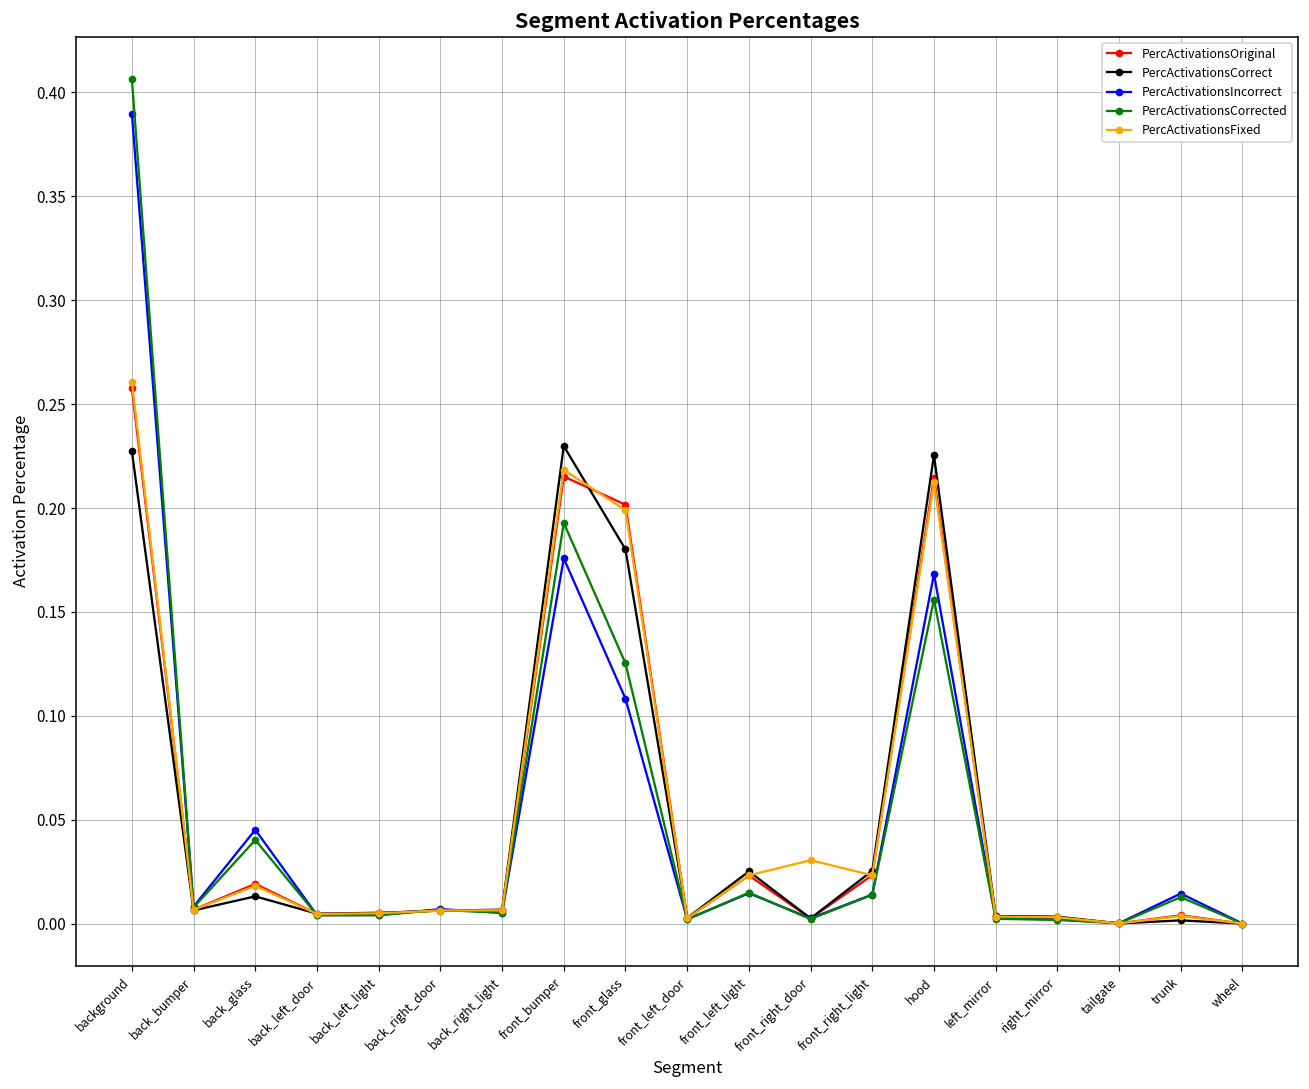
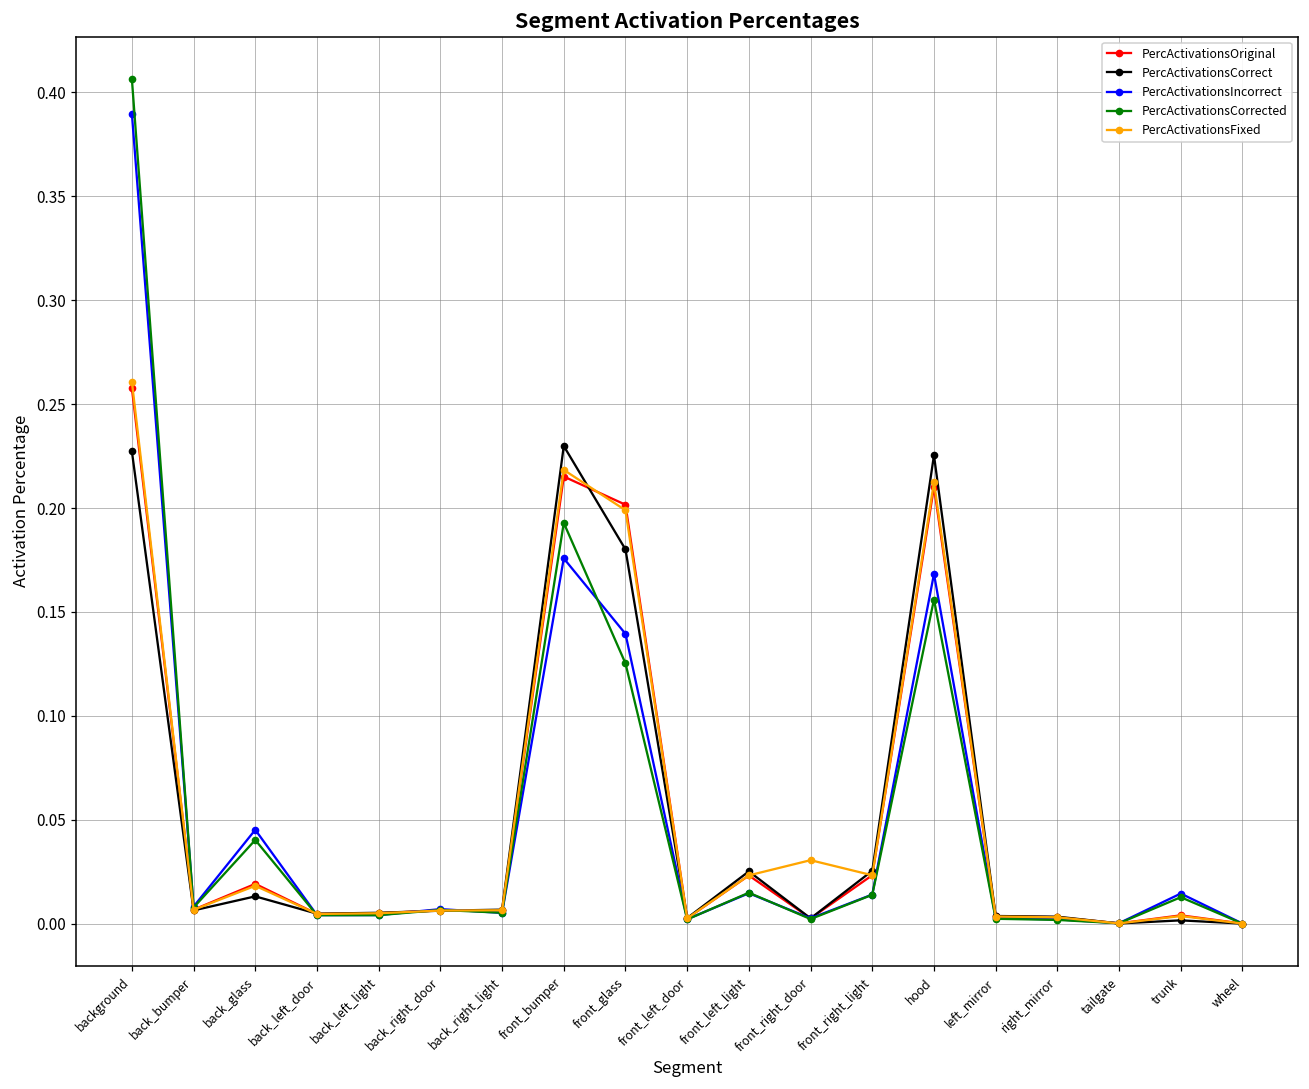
  {
    "PercActivationsOriginal": {
      "background": 0.258,
      "front_bumper": 0.215,
      "front_glass": 0.202,
-     "hood": 0.215
+     "hood": 0.210
    },
    "PercActivationsCorrect": {
      "background": 0.227,
      "back_glass": 0.013,
      "front_bumper": 0.230,
      "front_glass": 0.180,
      "front_left_light": 0.025,
      "front_right_light": 0.025,
      "hood": 0.225,
      "trunk": 0.002
    },
    "PercActivationsIncorrect": {
      "background": 0.390,
      "back_glass": 0.045,
      "front_bumper": 0.176,
-     "front_glass": 0.108,
+     "front_glass": 0.139,
      "hood": 0.168,
      "trunk": 0.014
    },
    "PercActivationsCorrected": {
      "background": 0.407,
      "back_glass": 0.040,
      "front_bumper": 0.193,
      "front_glass": 0.125,
      "hood": 0.156,
      "trunk": 0.013
    },
    "PercActivationsFixed": {
      "background": 0.261,
      "front_bumper": 0.218,
      "front_glass": 0.199,
      "front_right_door": 0.031,
      "hood": 0.212
    }
  }
